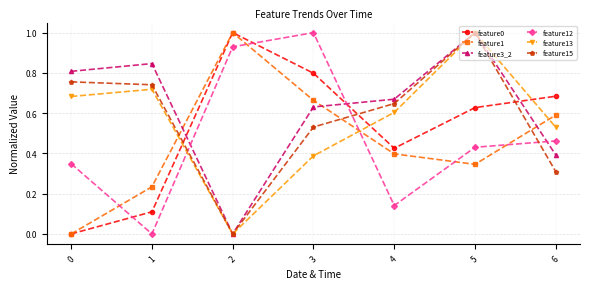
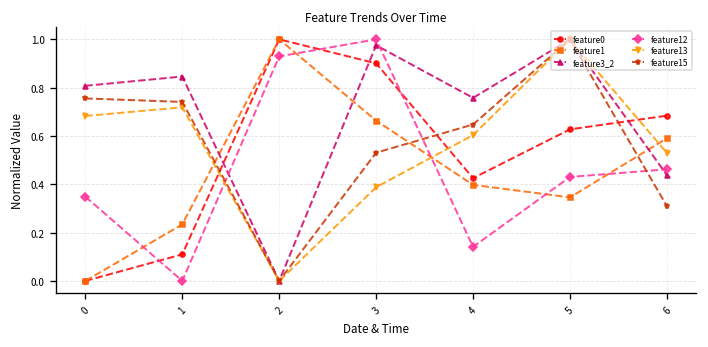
  {
    "feature0": {
      "1": 0.11,
-     "3": 0.80,
+     "3": 0.90,
      "4": 0.43,
      "5": 0.63,
      "6": 0.68
    },
    "feature3_2": {
      "0": 0.81,
      "1": 0.85,
-     "3": 0.63,
-     "4": 0.67,
-     "6": 0.39
+     "3": 0.98,
+     "4": 0.76,
+     "6": 0.44
    },
    "feature12": {
      "0": 0.35,
      "1": 0.00,
      "2": 0.93,
      "3": 1.00,
      "4": 0.14,
      "5": 0.43,
      "6": 0.46
    },
    "feature15": {
      "0": 0.76,
      "1": 0.74,
      "3": 0.53,
      "4": 0.65,
      "6": 0.31
    }
  }
